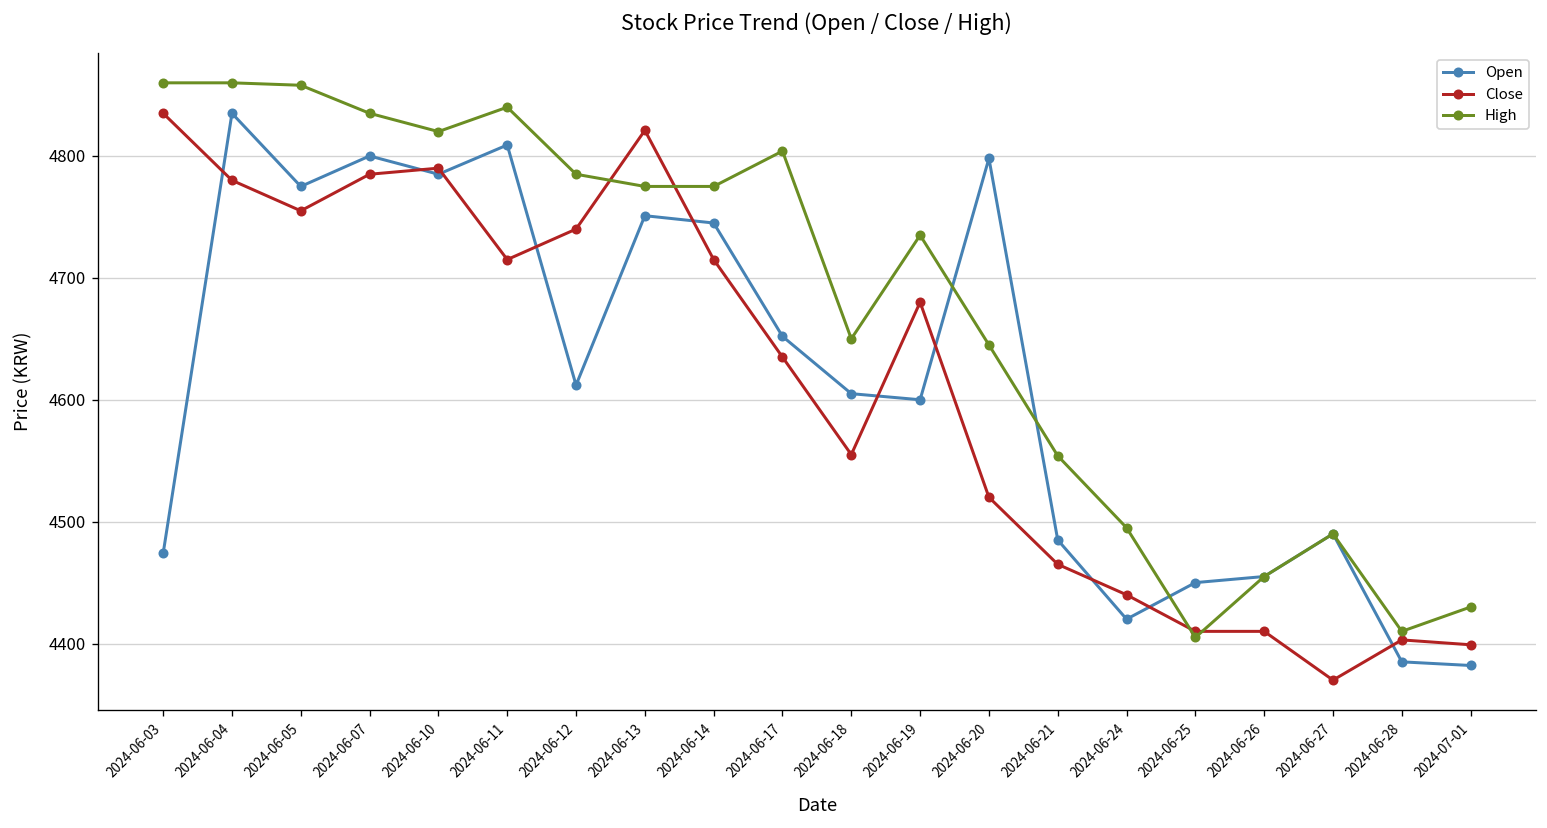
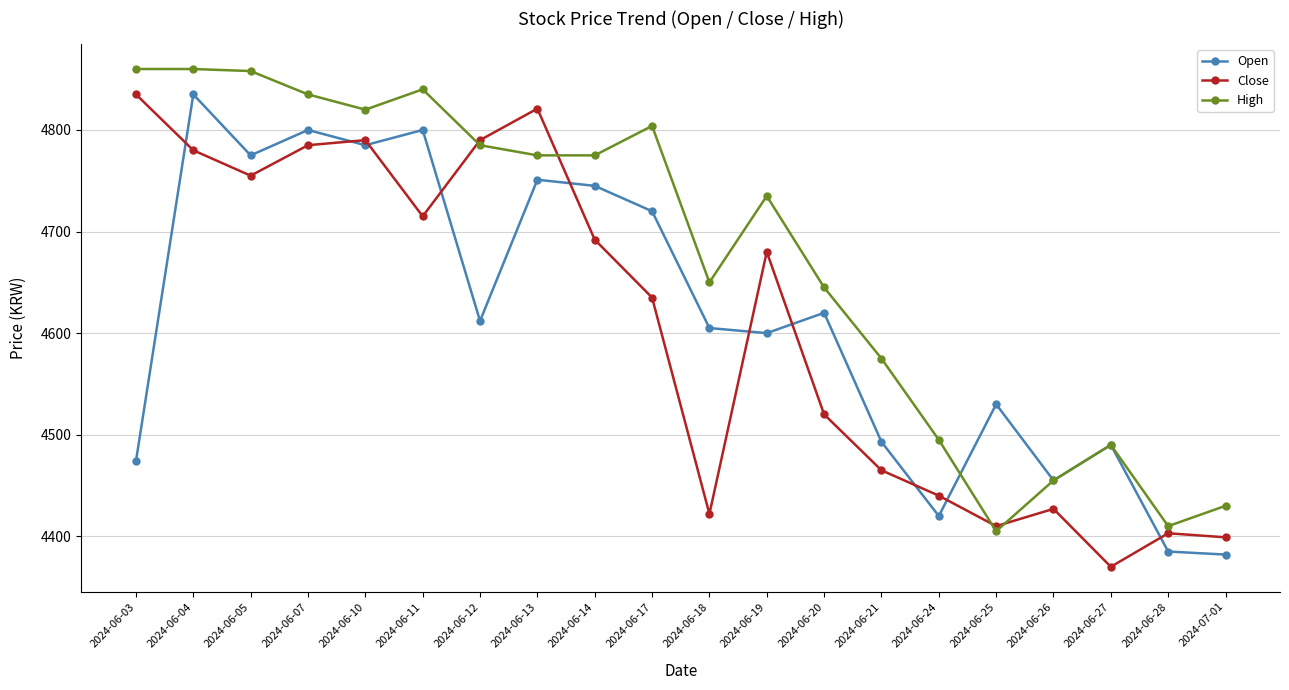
  {
    "Open": {
      "2024-06-03": 4474,
      "2024-06-04": 4835,
      "2024-06-05": 4775,
      "2024-06-07": 4800,
      "2024-06-10": 4785,
-     "2024-06-11": 4809,
+     "2024-06-11": 4800,
      "2024-06-12": 4612,
      "2024-06-13": 4751,
      "2024-06-14": 4745,
-     "2024-06-17": 4652,
+     "2024-06-17": 4720,
      "2024-06-18": 4605,
      "2024-06-19": 4600,
-     "2024-06-20": 4798,
-     "2024-06-21": 4485,
+     "2024-06-20": 4620,
+     "2024-06-21": 4493,
      "2024-06-24": 4420,
-     "2024-06-25": 4450,
+     "2024-06-25": 4530,
      "2024-06-28": 4385,
      "2024-07-01": 4382
    },
    "Close": {
      "2024-06-03": 4835,
      "2024-06-04": 4780,
      "2024-06-05": 4755,
      "2024-06-07": 4785,
      "2024-06-10": 4790,
      "2024-06-11": 4715,
-     "2024-06-12": 4740,
+     "2024-06-12": 4790,
      "2024-06-13": 4821,
-     "2024-06-14": 4715,
+     "2024-06-14": 4692,
      "2024-06-17": 4635,
-     "2024-06-18": 4555,
+     "2024-06-18": 4422,
      "2024-06-19": 4680,
      "2024-06-20": 4520,
      "2024-06-21": 4465,
      "2024-06-24": 4440,
      "2024-06-25": 4410,
-     "2024-06-26": 4410,
+     "2024-06-26": 4427,
      "2024-06-27": 4370,
      "2024-06-28": 4403,
      "2024-07-01": 4399
    },
    "High": {
      "2024-06-03": 4860,
      "2024-06-04": 4860,
      "2024-06-05": 4858,
      "2024-06-07": 4835,
      "2024-06-10": 4820,
      "2024-06-11": 4840,
      "2024-06-12": 4785,
      "2024-06-13": 4775,
      "2024-06-14": 4775,
      "2024-06-17": 4804,
      "2024-06-18": 4650,
      "2024-06-19": 4735,
      "2024-06-20": 4645,
-     "2024-06-21": 4554,
+     "2024-06-21": 4575,
      "2024-06-24": 4495,
      "2024-06-25": 4405,
      "2024-06-28": 4410,
      "2024-07-01": 4430
    }
  }
